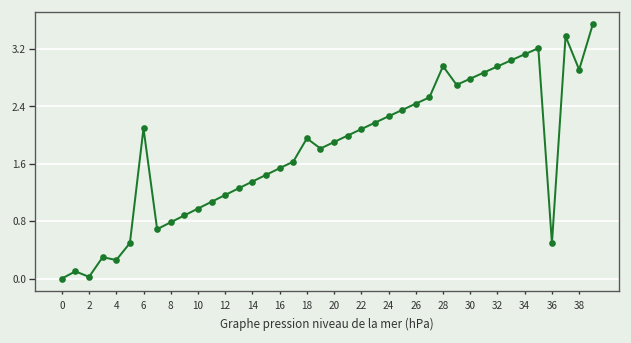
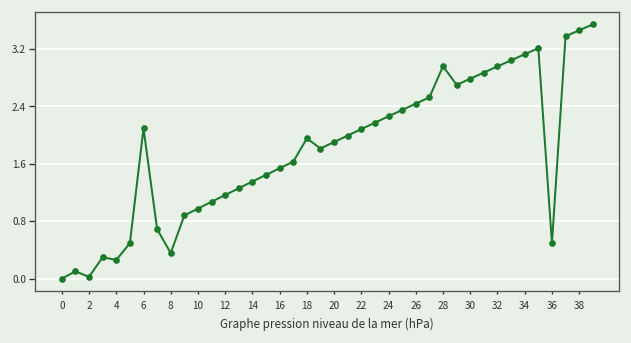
  {
    "0": 0.0,
    "2": 0.0,
    "4": 0.3,
    "6": 2.1,
-   "8": 0.8,
+   "8": 0.4,
    "10": 1.0,
    "12": 1.2,
    "14": 1.4,
    "16": 1.5,
    "18": 2.0,
    "20": 1.9,
    "22": 2.1,
    "24": 2.3,
    "26": 2.4,
    "28": 3.0,
    "30": 2.8,
    "32": 3.0,
    "34": 3.1,
    "36": 0.5,
-   "38": 2.9
+   "38": 3.5
  }
